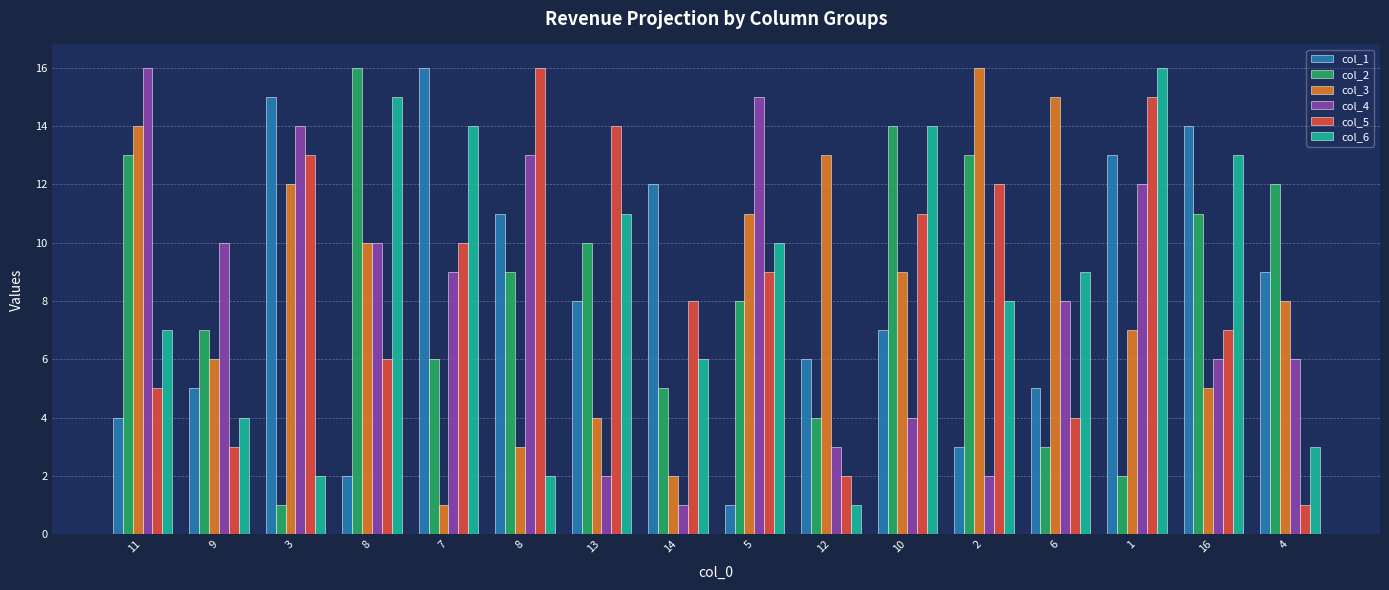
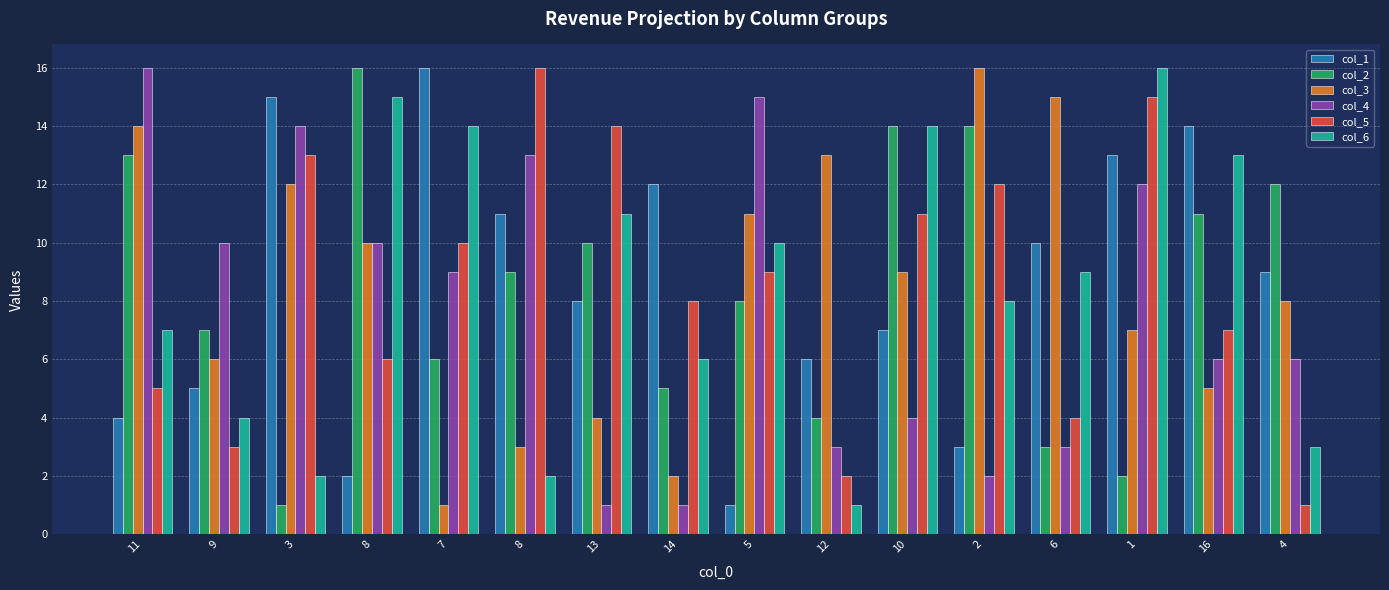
  {
    "col_1": {
      "11": 4,
      "9": 5,
      "3": 15,
      "7": 16,
      "13": 8,
      "14": 12,
      "5": 1,
      "12": 6,
      "10": 7,
      "2": 3,
-     "6": 5,
+     "6": 10,
      "1": 13,
      "16": 14,
      "4": 9
    },
    "col_2": {
      "11": 13,
      "9": 7,
      "3": 1,
      "7": 6,
      "13": 10,
      "14": 5,
      "5": 8,
      "12": 4,
      "10": 14,
-     "2": 13,
+     "2": 14,
      "6": 3,
      "1": 2,
      "16": 11,
      "4": 12
    },
    "col_4": {
      "11": 16,
      "9": 10,
      "3": 14,
      "7": 9,
-     "13": 2,
+     "13": 1,
      "14": 1,
      "5": 15,
      "12": 3,
      "10": 4,
      "2": 2,
-     "6": 8,
+     "6": 3,
      "1": 12,
      "16": 6,
      "4": 6
    },
    "col_6": {
      "11": 7,
      "9": 4,
      "3": 2,
      "7": 14,
      "13": 11,
      "14": 6,
      "5": 10,
      "12": 1,
      "10": 14,
      "2": 8,
      "6": 9,
      "1": 16,
      "16": 13,
      "4": 3
    }
  }
